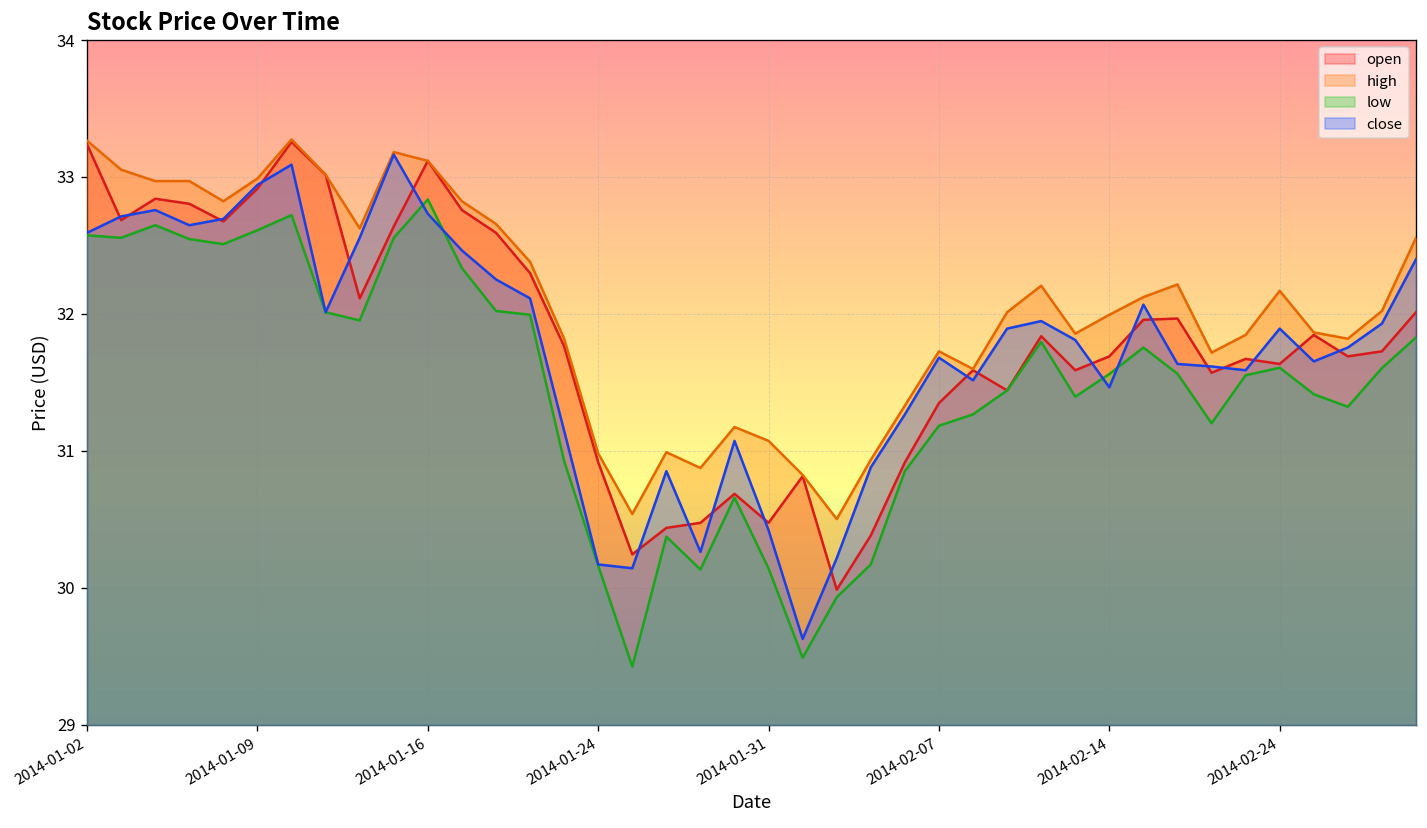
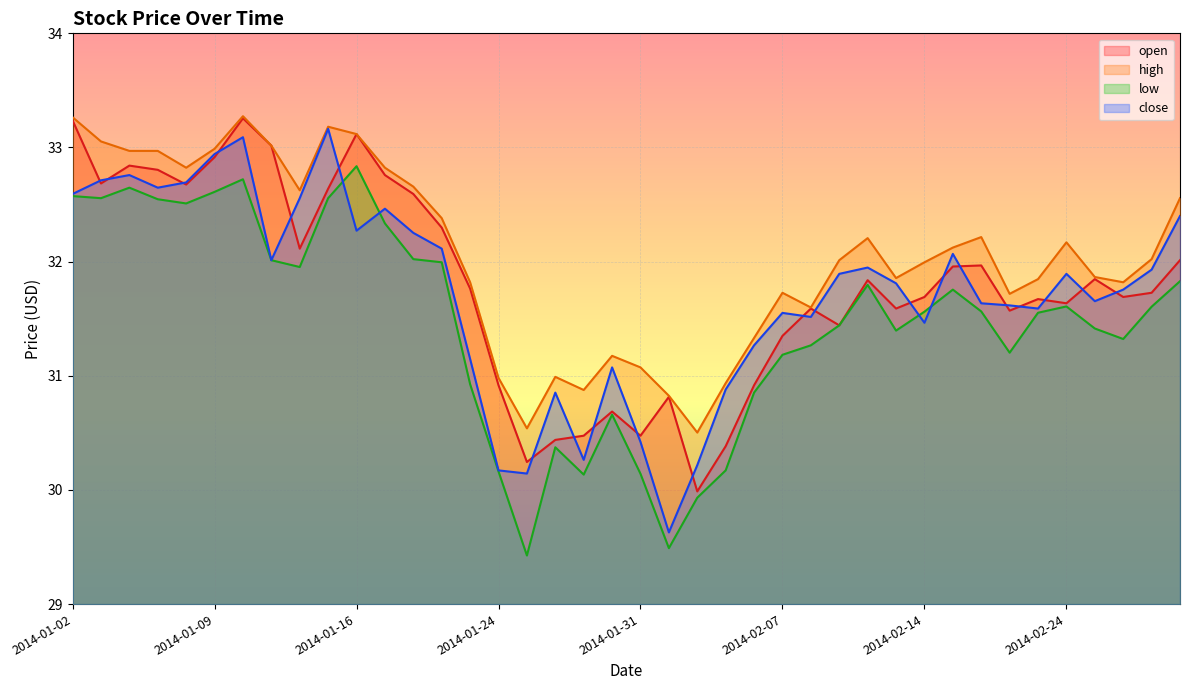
  {
    "low": {
      "2014-01-09": 32.61,
      "2014-01-16": 32.84,
      "2014-01-31": 30.14,
      "2014-02-07": 31.18,
      "2014-02-14": 31.56,
      "2014-02-24": 31.61
    },
    "close": {
      "2014-01-09": 32.94,
-     "2014-01-16": 32.73,
+     "2014-01-16": 32.27,
      "2014-01-31": 30.42,
-     "2014-02-07": 31.68,
+     "2014-02-07": 31.55,
      "2014-02-14": 31.46,
      "2014-02-24": 31.89
    }
  }
